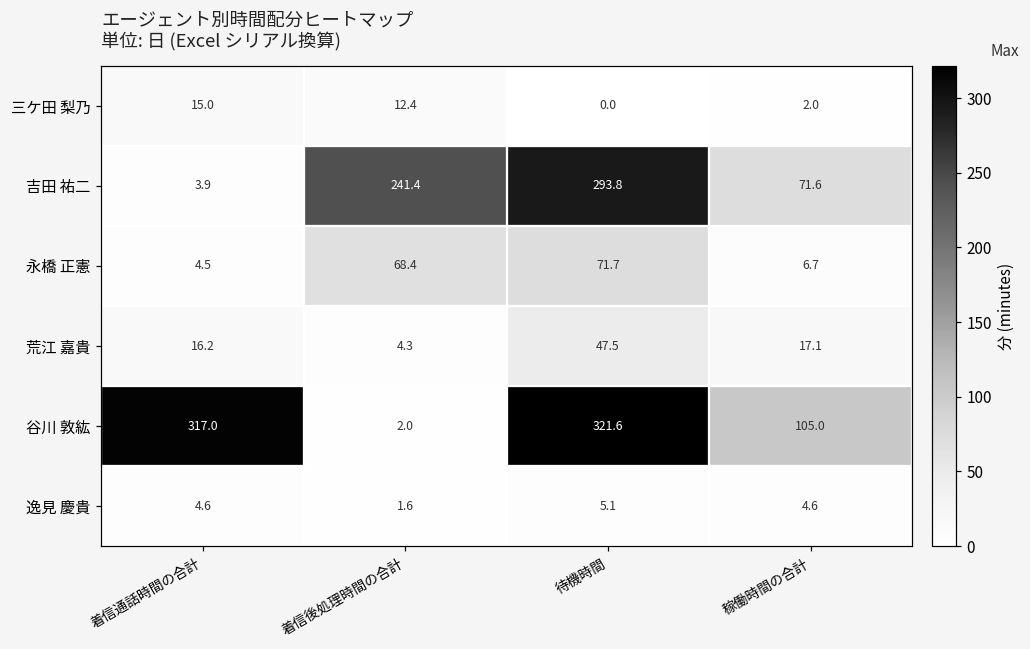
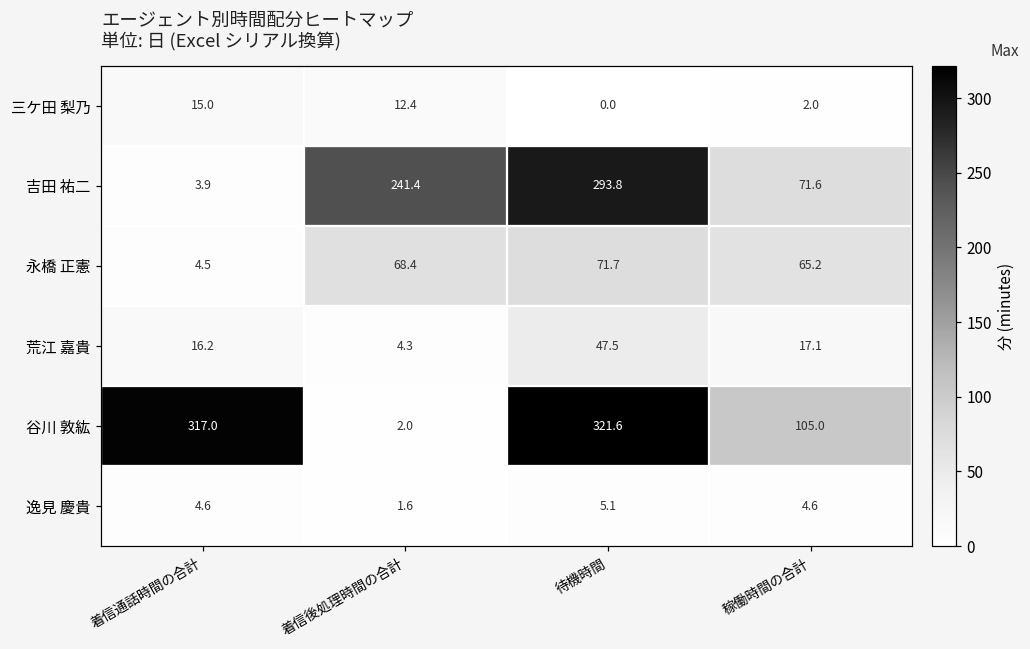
  {
    "三ケ田 梨乃": {
      "着信通話時間の合計": 15.0,
      "着信後処理時間の合計": 12.4,
      "待機時間": 0.0,
      "稼働時間の合計": 2.0
    },
    "吉田 祐二": {
      "着信通話時間の合計": 3.9,
      "着信後処理時間の合計": 241.4,
      "待機時間": 293.8,
      "稼働時間の合計": 71.6
    },
    "永橋 正憲": {
      "着信通話時間の合計": 4.5,
      "着信後処理時間の合計": 68.4,
      "待機時間": 71.7,
-     "稼働時間の合計": 6.7
+     "稼働時間の合計": 65.2
    },
    "荒江 嘉貴": {
      "着信通話時間の合計": 16.2,
      "着信後処理時間の合計": 4.3,
      "待機時間": 47.5,
      "稼働時間の合計": 17.1
    },
    "谷川 敦紘": {
      "着信通話時間の合計": 317.0,
      "着信後処理時間の合計": 2.0,
      "待機時間": 321.6,
      "稼働時間の合計": 105.0
    },
    "逸見 慶貴": {
      "着信通話時間の合計": 4.6,
      "着信後処理時間の合計": 1.6,
      "待機時間": 5.1,
      "稼働時間の合計": 4.6
    }
  }
